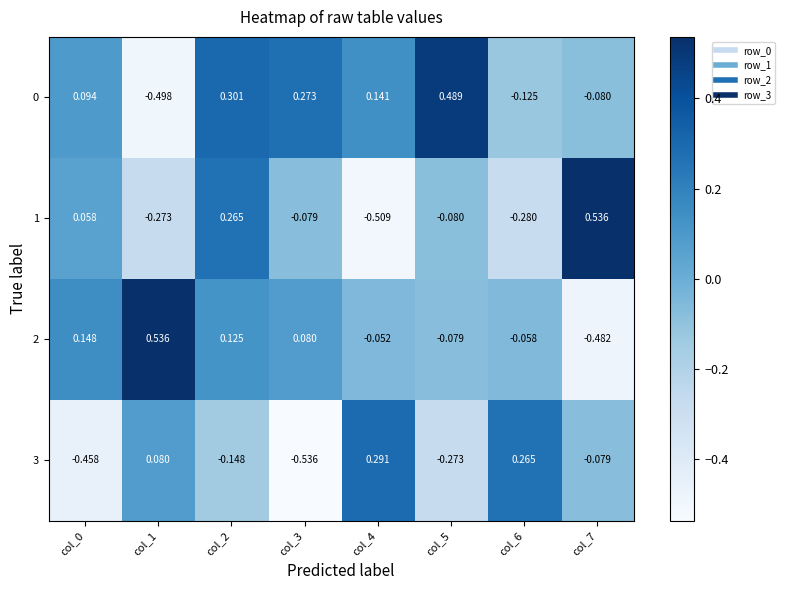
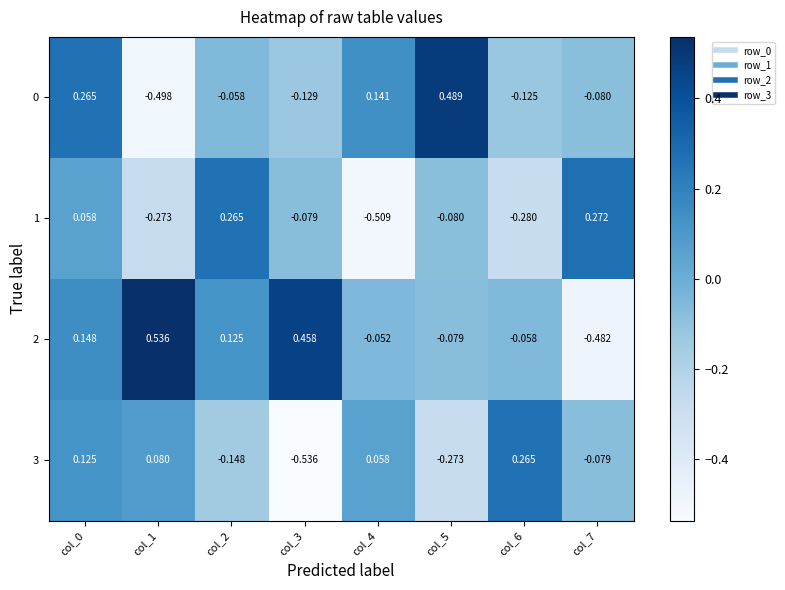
  {
    "0": {
-     "col_0": 0.094,
+     "col_0": 0.265,
      "col_1": -0.498,
-     "col_2": 0.301,
-     "col_3": 0.273,
+     "col_2": -0.058,
+     "col_3": -0.129,
      "col_4": 0.141,
      "col_5": 0.489,
      "col_6": -0.125,
      "col_7": -0.080
    },
    "1": {
      "col_0": 0.058,
      "col_1": -0.273,
      "col_2": 0.265,
      "col_3": -0.079,
      "col_4": -0.509,
      "col_5": -0.080,
      "col_6": -0.280,
-     "col_7": 0.536
+     "col_7": 0.272
    },
    "2": {
      "col_0": 0.148,
      "col_1": 0.536,
      "col_2": 0.125,
-     "col_3": 0.080,
+     "col_3": 0.458,
      "col_4": -0.052,
      "col_5": -0.079,
      "col_6": -0.058,
      "col_7": -0.482
    },
    "3": {
-     "col_0": -0.458,
+     "col_0": 0.125,
      "col_1": 0.080,
      "col_2": -0.148,
      "col_3": -0.536,
-     "col_4": 0.291,
+     "col_4": 0.058,
      "col_5": -0.273,
      "col_6": 0.265,
      "col_7": -0.079
    }
  }
